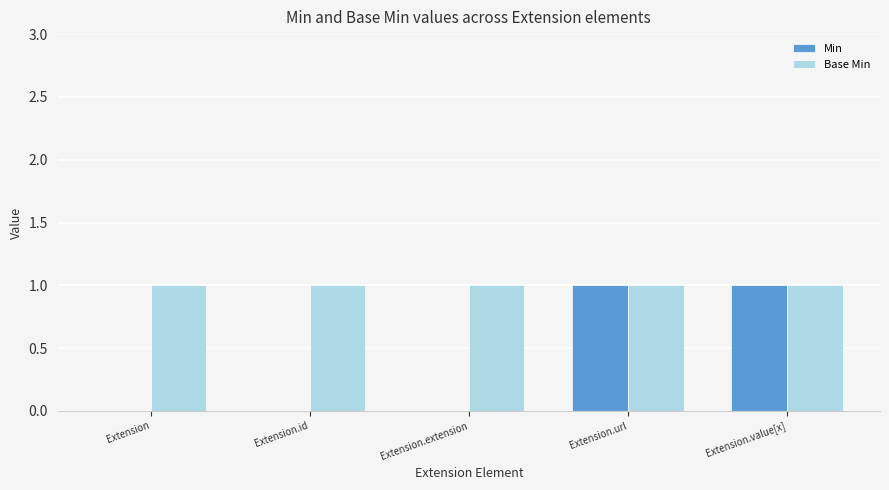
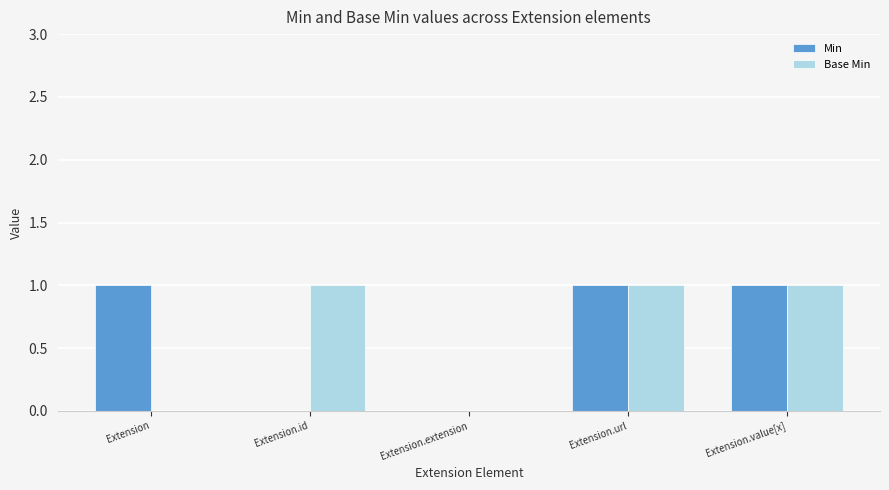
  {
    "Min": {
-     "Extension": 0,
+     "Extension": 1,
      "Extension.id": 0,
      "Extension.extension": 0,
      "Extension.url": 1,
      "Extension.value[x]": 1
    },
    "Base Min": {
-     "Extension": 1,
+     "Extension": 0,
      "Extension.id": 1,
-     "Extension.extension": 1,
+     "Extension.extension": 0,
      "Extension.url": 1,
      "Extension.value[x]": 1
    }
  }
